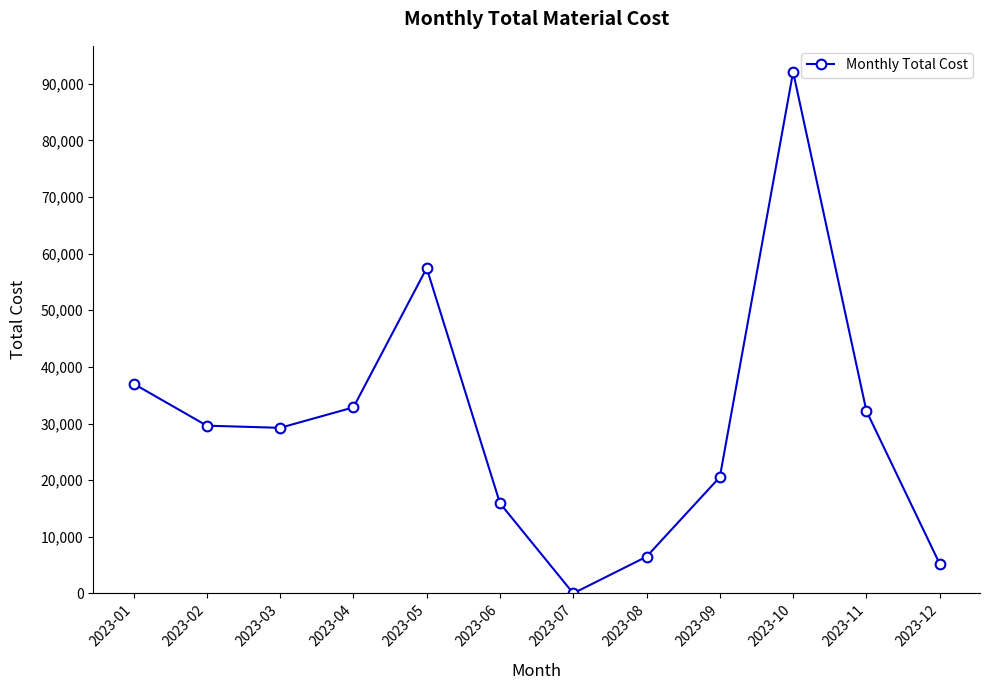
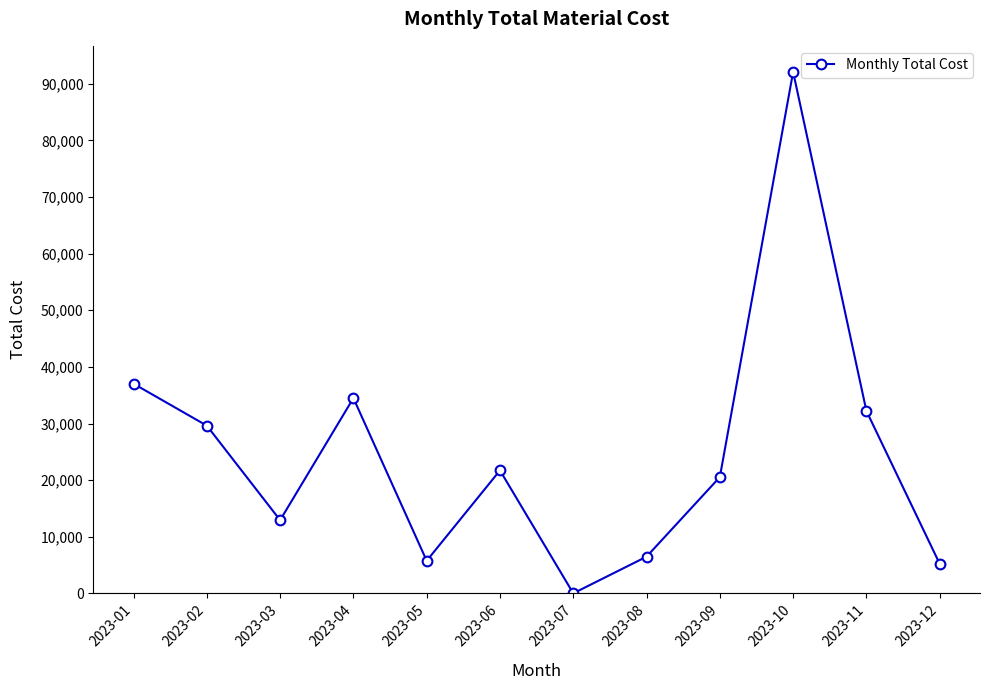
  {
    "2023-01": "37,000",
    "2023-02": "30,000",
-   "2023-03": "29,000",
-   "2023-04": "33,000",
-   "2023-05": "57,000",
-   "2023-06": "16,000",
+   "2023-03": "13,000",
+   "2023-04": "34,000",
+   "2023-05": "6,000",
+   "2023-06": "22,000",
    "2023-07": "0",
    "2023-08": "6,000",
    "2023-09": "21,000",
    "2023-10": "92,000",
    "2023-11": "32,000",
    "2023-12": "5,000"
  }
